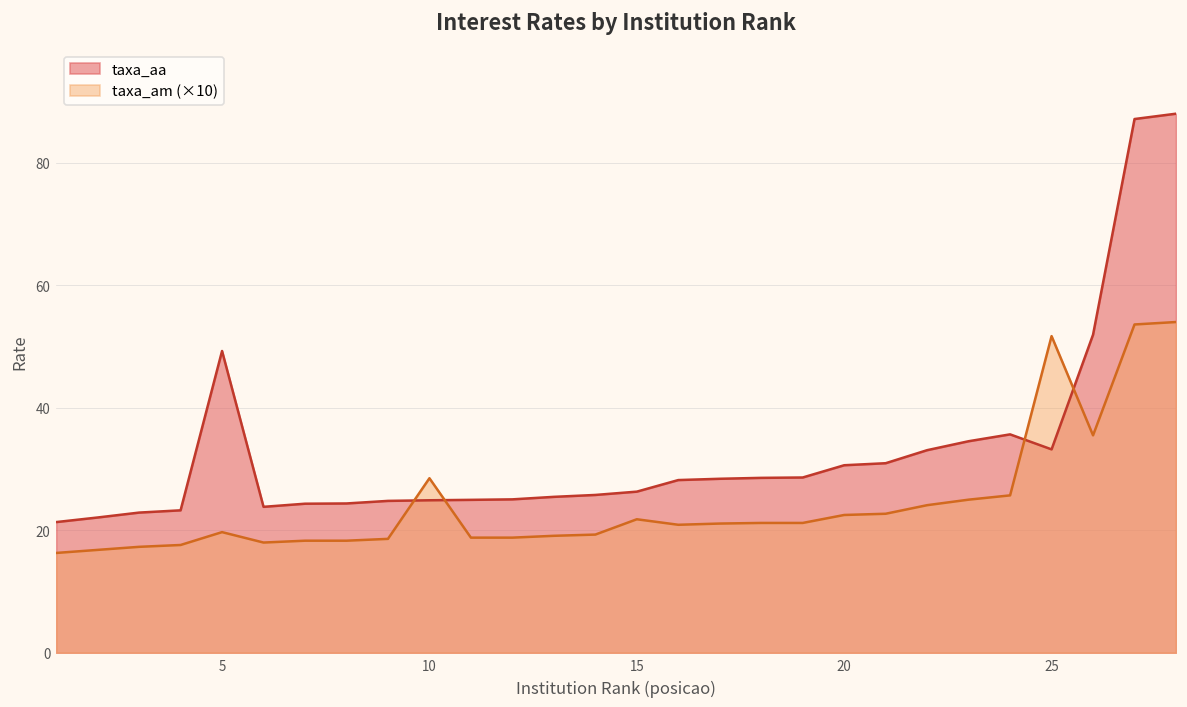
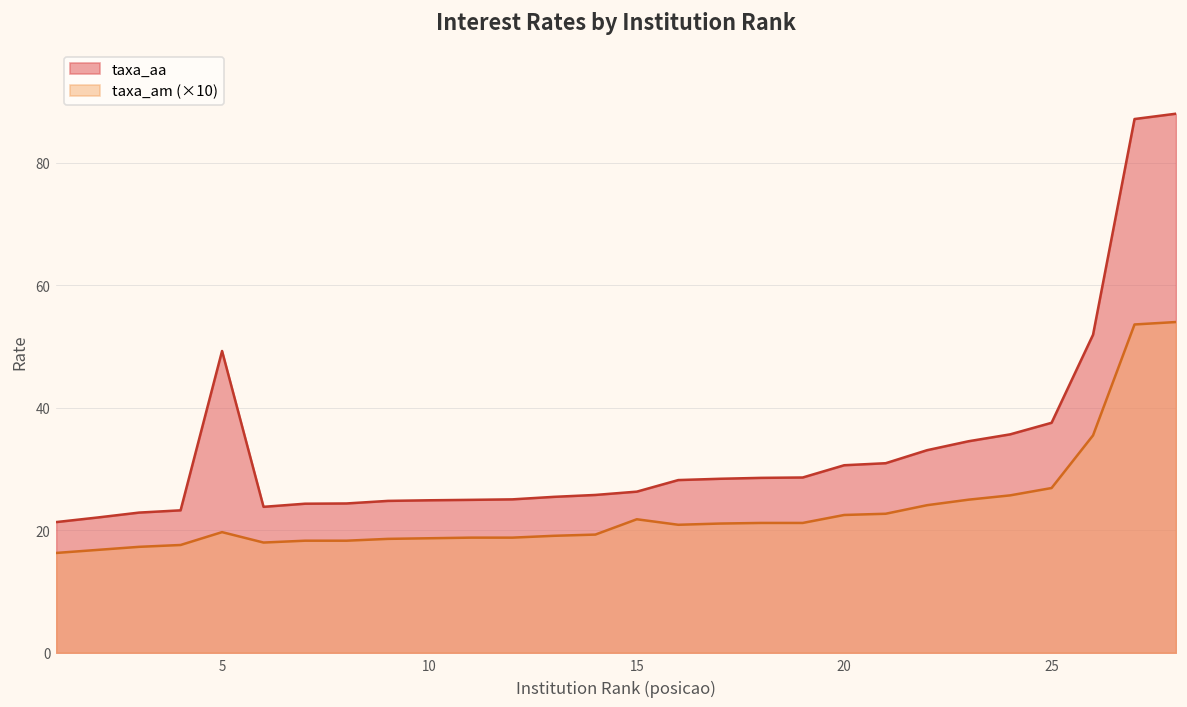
  {
    "taxa_aa": {
      "5": 49,
      "10": 25,
      "15": 26,
      "20": 31,
-     "25": 33
+     "25": 38
    },
    "taxa_am (×10)": {
      "5": 20,
-     "10": 29,
+     "10": 19,
      "15": 22,
      "20": 23,
-     "25": 52
+     "25": 27
    }
  }
